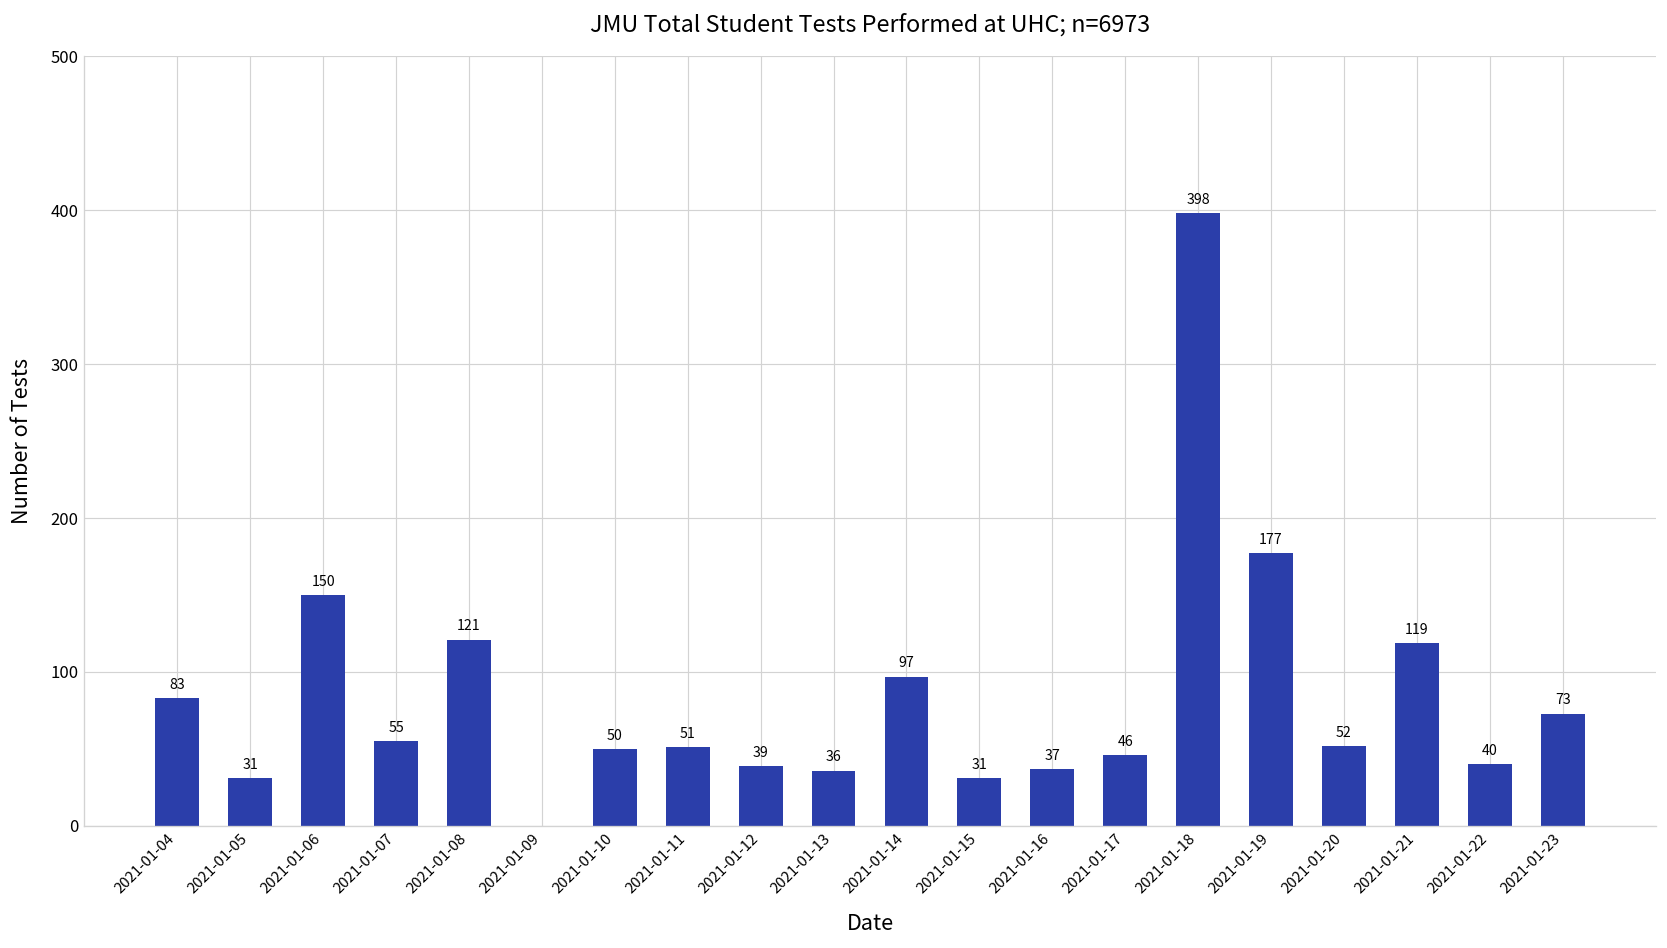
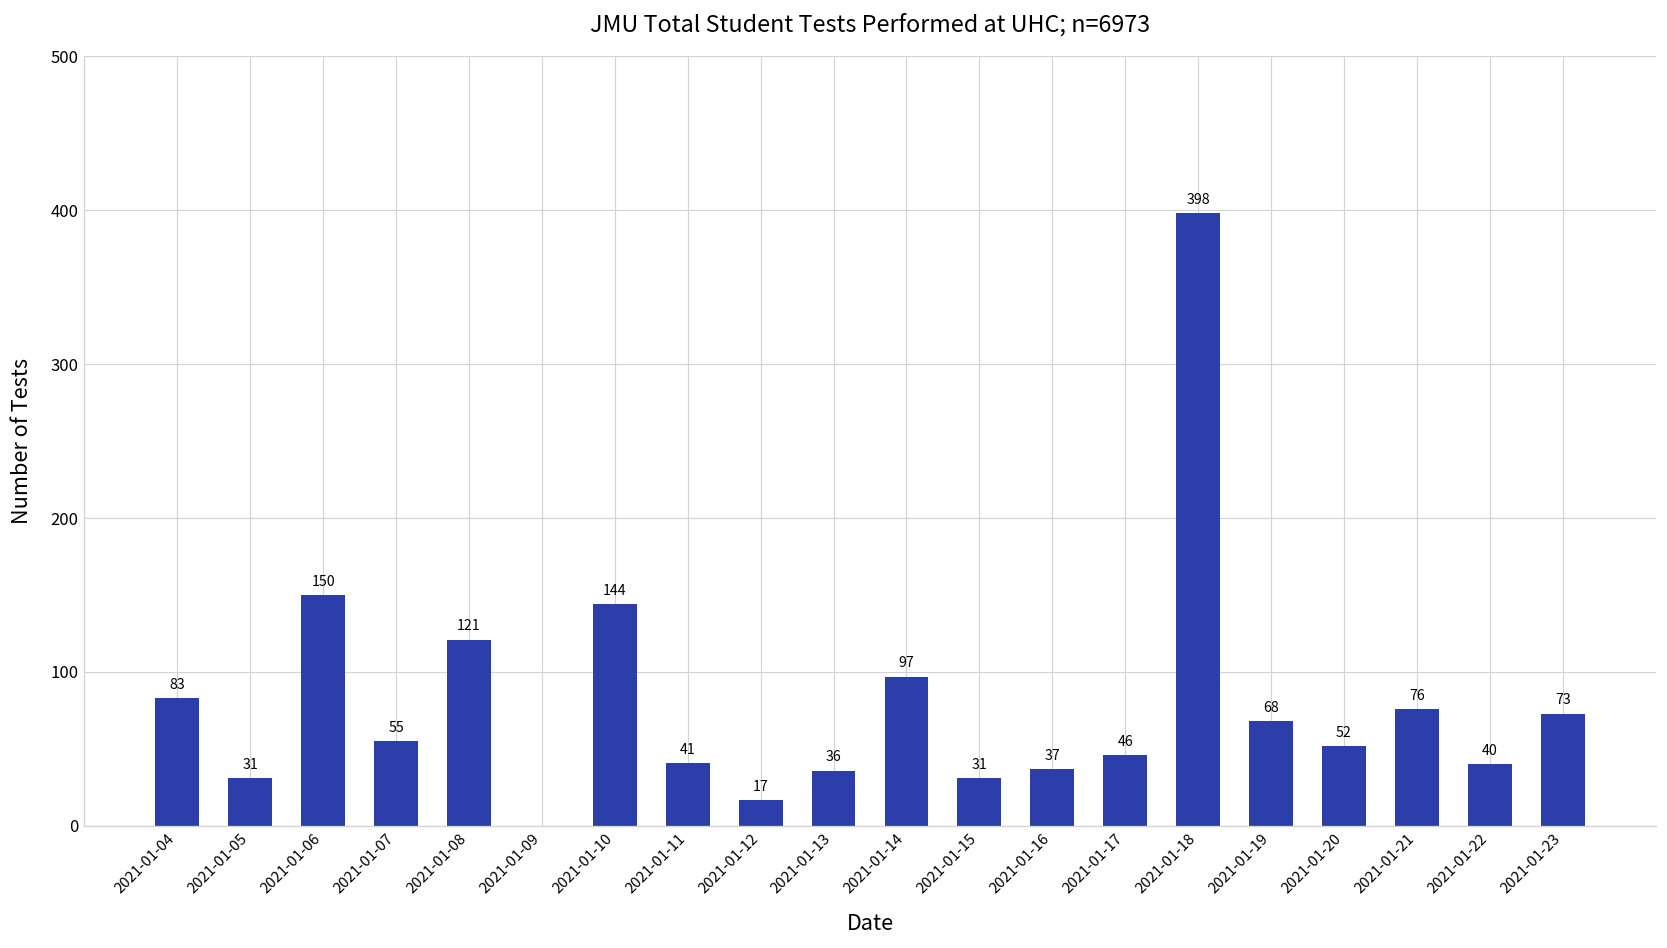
  {
    "2021-01-04": 83,
    "2021-01-05": 31,
    "2021-01-06": 150,
    "2021-01-07": 55,
    "2021-01-08": 121,
-   "2021-01-10": 50,
-   "2021-01-11": 51,
-   "2021-01-12": 39,
+   "2021-01-10": 144,
+   "2021-01-11": 41,
+   "2021-01-12": 17,
    "2021-01-13": 36,
    "2021-01-14": 97,
    "2021-01-15": 31,
    "2021-01-16": 37,
    "2021-01-17": 46,
    "2021-01-18": 398,
-   "2021-01-19": 177,
+   "2021-01-19": 68,
    "2021-01-20": 52,
-   "2021-01-21": 119,
+   "2021-01-21": 76,
    "2021-01-22": 40,
    "2021-01-23": 73
  }
